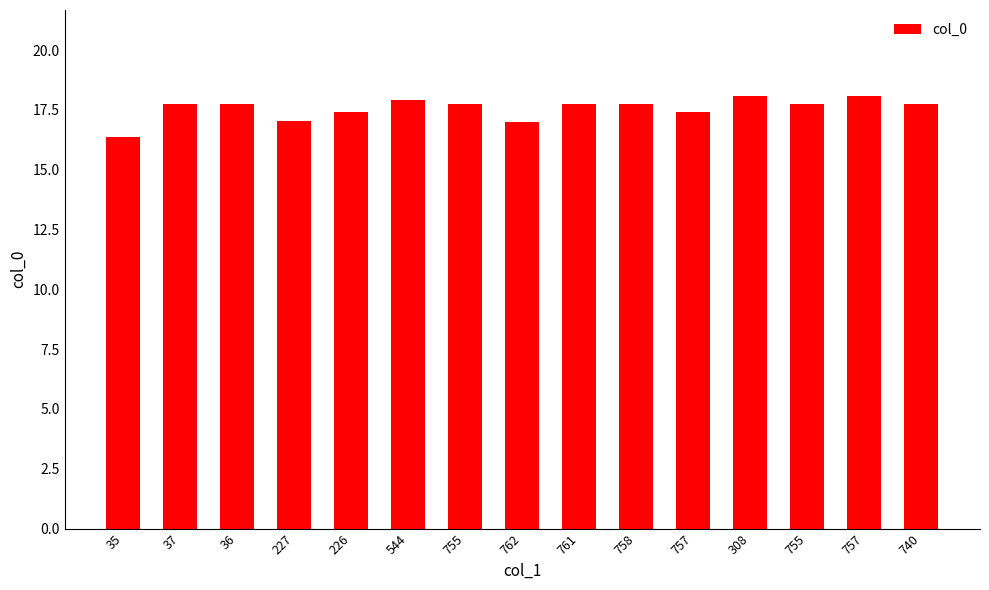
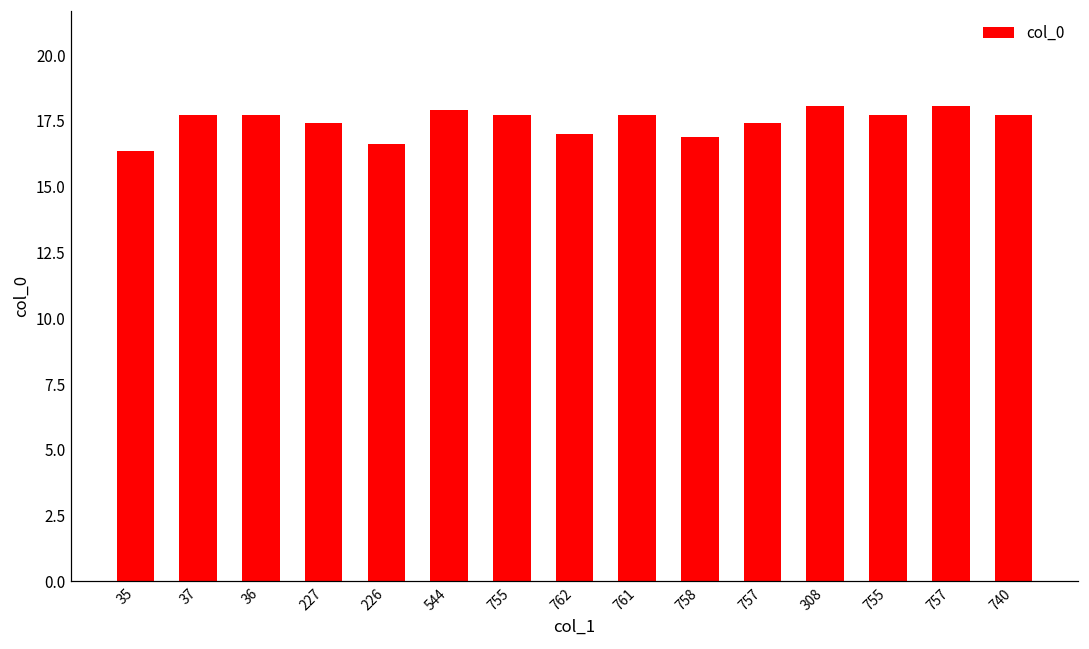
  {
    "35": 16.4,
    "37": 17.7,
    "36": 17.7,
-   "227": 17.0,
-   "226": 17.4,
+   "227": 17.4,
+   "226": 16.6,
    "544": 17.9,
    "762": 17.0,
    "761": 17.7,
-   "758": 17.7,
+   "758": 16.9,
    "308": 18.1,
    "740": 17.7
  }
